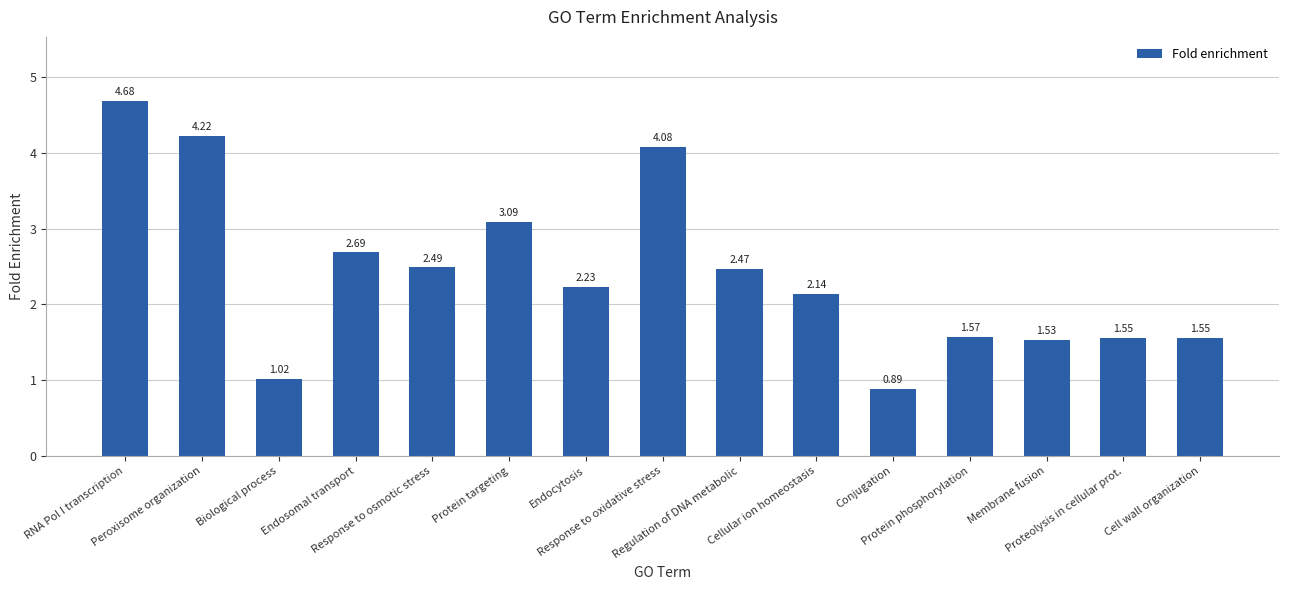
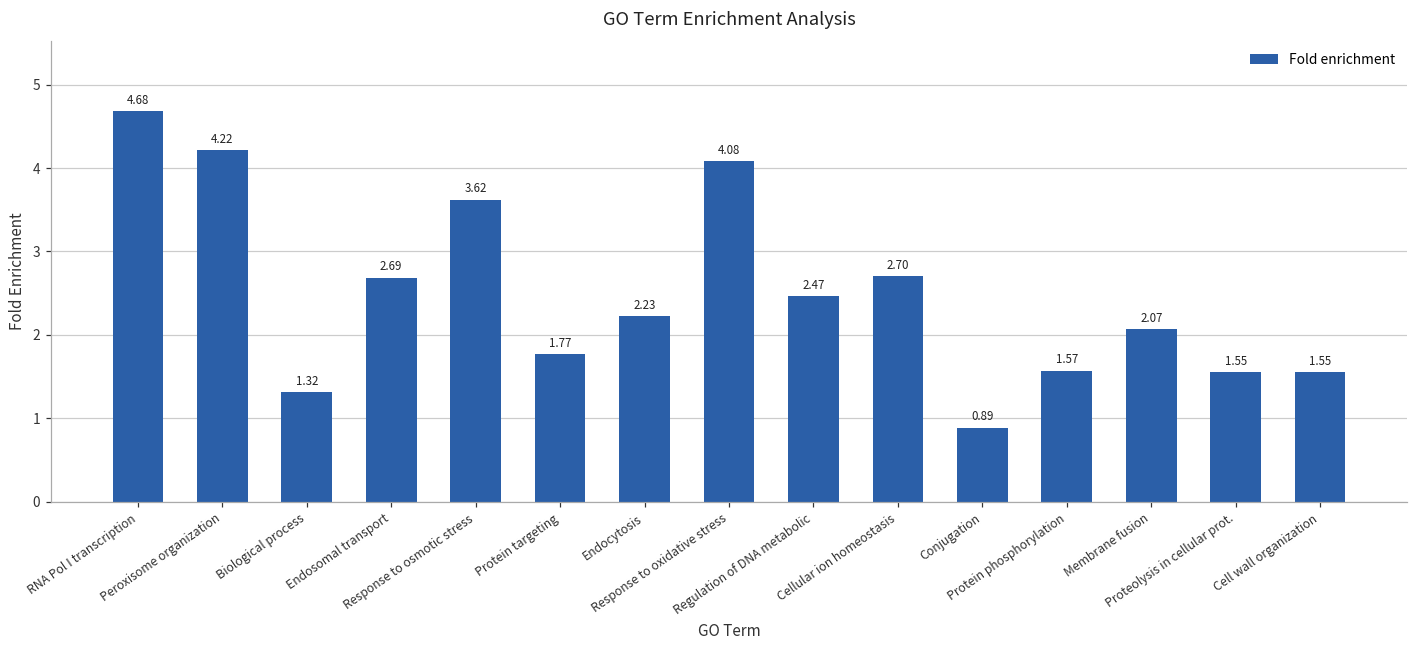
  {
    "RNA Pol I transcription": 4.68,
    "Peroxisome organization": 4.22,
-   "Biological process": 1.02,
+   "Biological process": 1.32,
    "Endosomal transport": 2.69,
-   "Response to osmotic stress": 2.49,
-   "Protein targeting": 3.09,
+   "Response to osmotic stress": 3.62,
+   "Protein targeting": 1.77,
    "Endocytosis": 2.23,
    "Response to oxidative stress": 4.08,
    "Regulation of DNA metabolic": 2.47,
-   "Cellular ion homeostasis": 2.14,
+   "Cellular ion homeostasis": 2.70,
    "Conjugation": 0.89,
    "Protein phosphorylation": 1.57,
-   "Membrane fusion": 1.53,
+   "Membrane fusion": 2.07,
    "Proteolysis in cellular prot.": 1.55,
    "Cell wall organization": 1.55
  }
